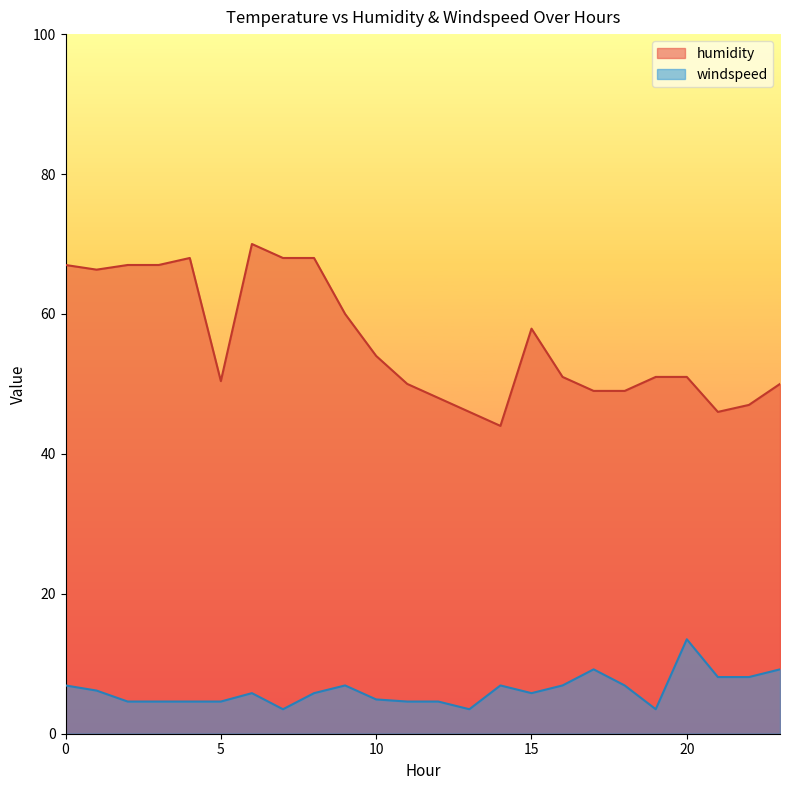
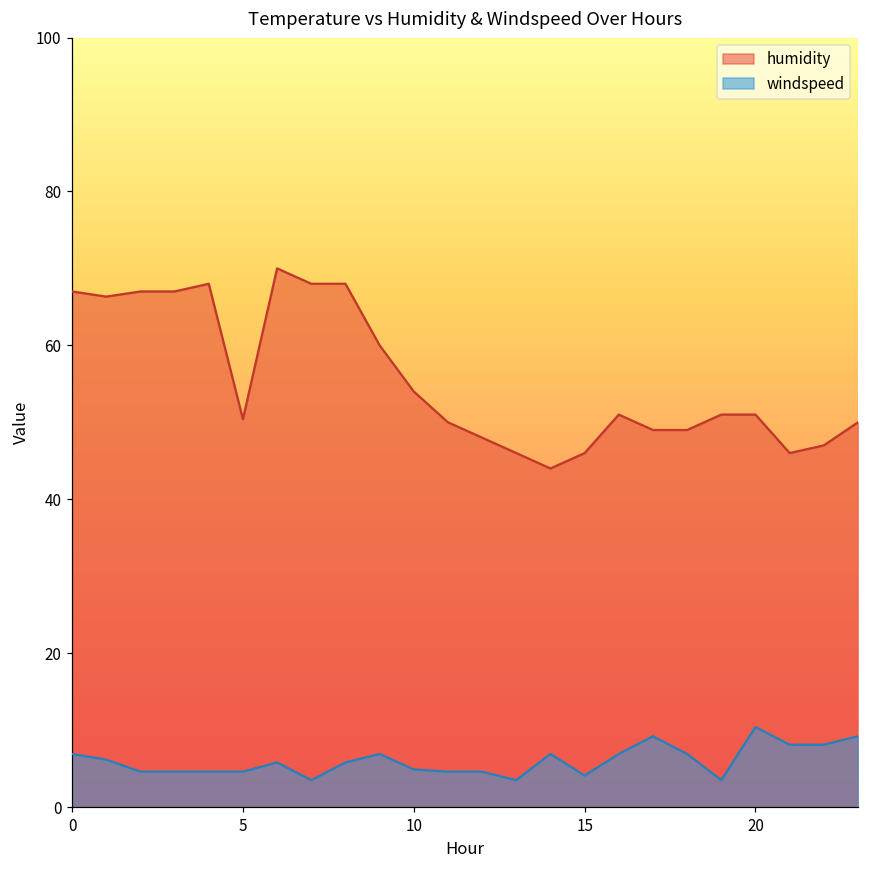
  {
    "humidity": {
      "0": 67,
      "5": 50,
      "10": 54,
-     "15": 58,
+     "15": 46,
      "20": 51
    },
    "windspeed": {
      "0": 7,
      "5": 5,
      "10": 5,
-     "15": 6,
-     "20": 14
+     "15": 4,
+     "20": 10
    }
  }
